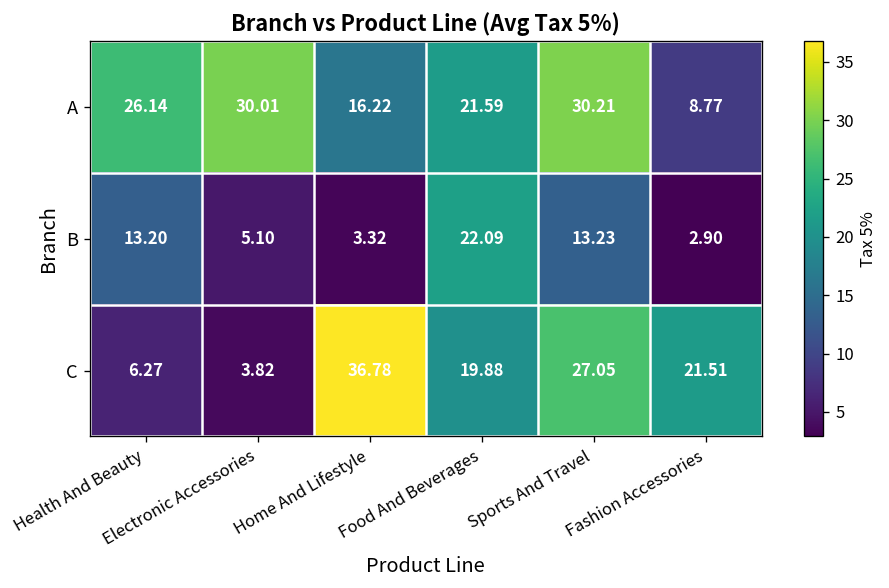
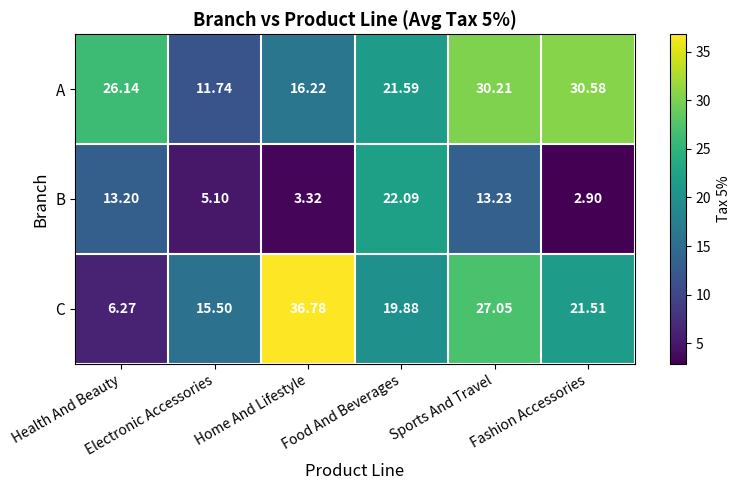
  {
    "A": {
      "Health And Beauty": 26.14,
-     "Electronic Accessories": 30.01,
+     "Electronic Accessories": 11.74,
      "Home And Lifestyle": 16.22,
      "Food And Beverages": 21.59,
      "Sports And Travel": 30.21,
-     "Fashion Accessories": 8.77
+     "Fashion Accessories": 30.58
    },
    "B": {
      "Health And Beauty": 13.20,
      "Electronic Accessories": 5.10,
      "Home And Lifestyle": 3.32,
      "Food And Beverages": 22.09,
      "Sports And Travel": 13.23,
      "Fashion Accessories": 2.90
    },
    "C": {
      "Health And Beauty": 6.27,
-     "Electronic Accessories": 3.82,
+     "Electronic Accessories": 15.50,
      "Home And Lifestyle": 36.78,
      "Food And Beverages": 19.88,
      "Sports And Travel": 27.05,
      "Fashion Accessories": 21.51
    }
  }
